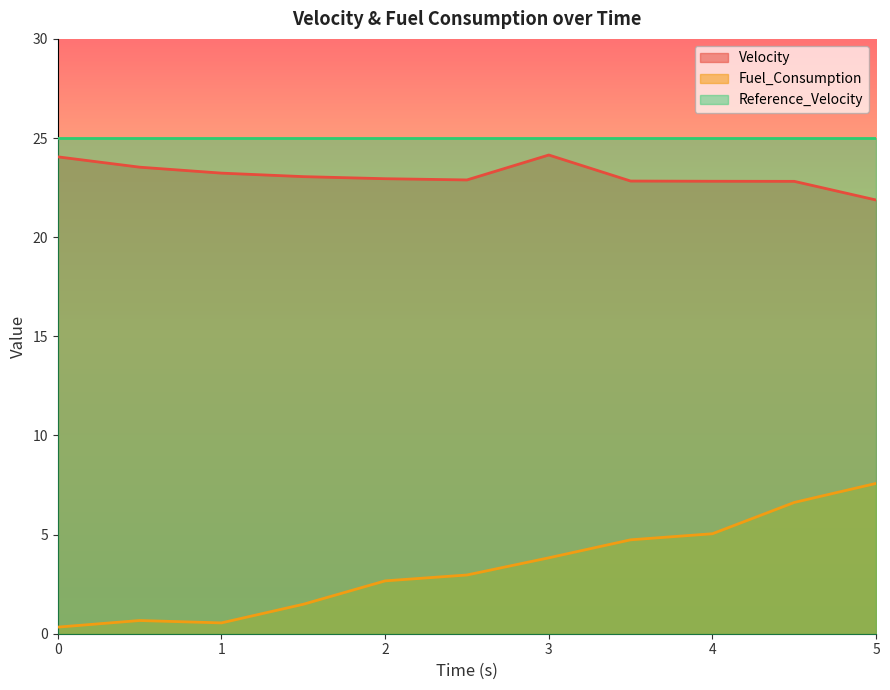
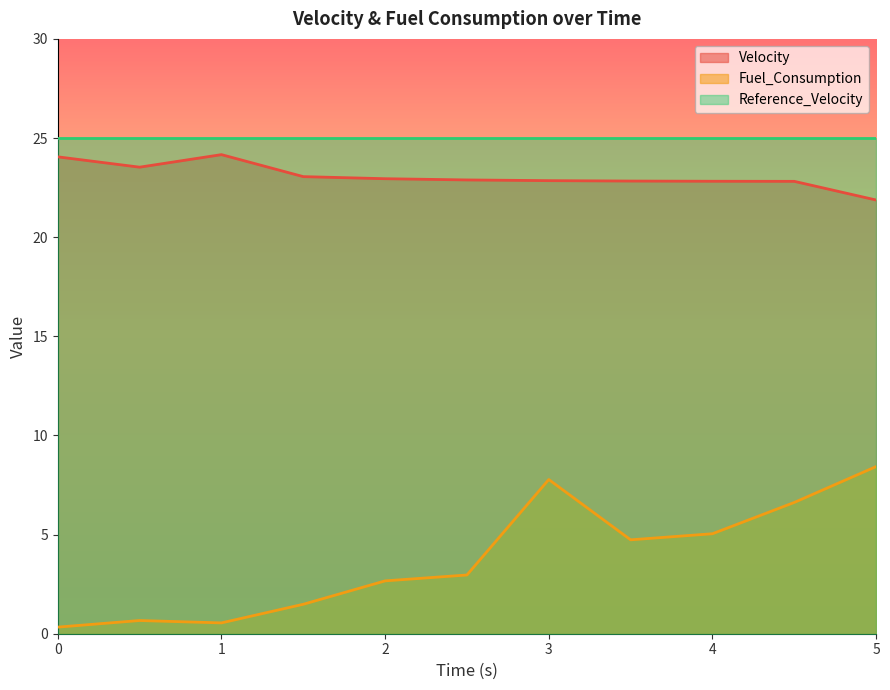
  {
    "Velocity": {
      "0": 24.1,
-     "1": 23.2,
+     "1": 24.2,
      "2": 22.9,
-     "3": 24.1,
+     "3": 22.9,
      "4": 22.8,
      "5": 21.9
    },
    "Fuel_Consumption": {
      "0": 0.3,
      "1": 0.5,
      "2": 2.7,
-     "3": 3.8,
+     "3": 7.8,
      "4": 5.0,
-     "5": 7.6
+     "5": 8.4
    },
    "Reference_Velocity": {
      "0": 25.0,
      "1": 25.0,
      "2": 25.0,
      "3": 25.0,
      "4": 25.0,
      "5": 25.0
    }
  }
